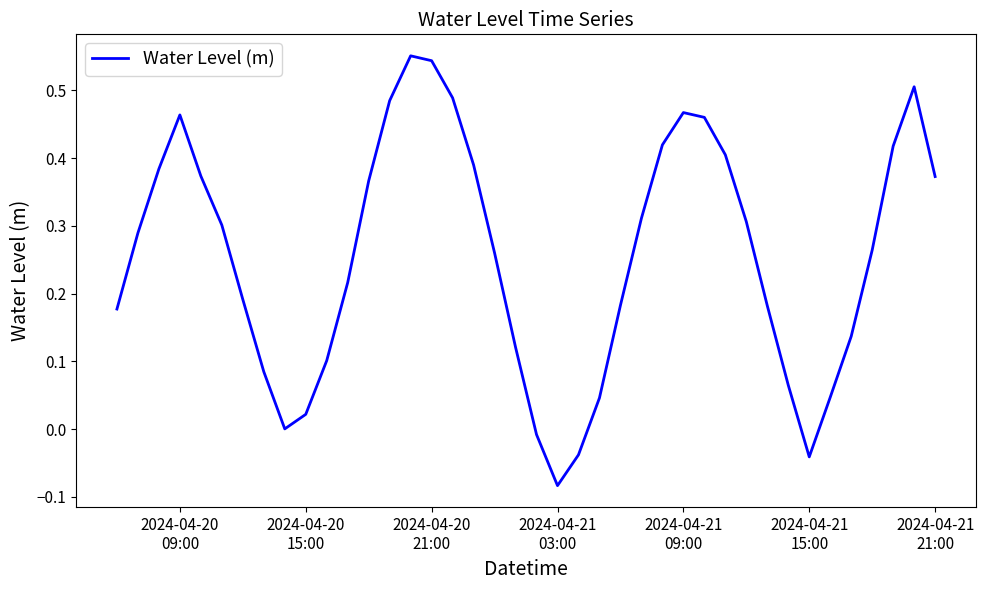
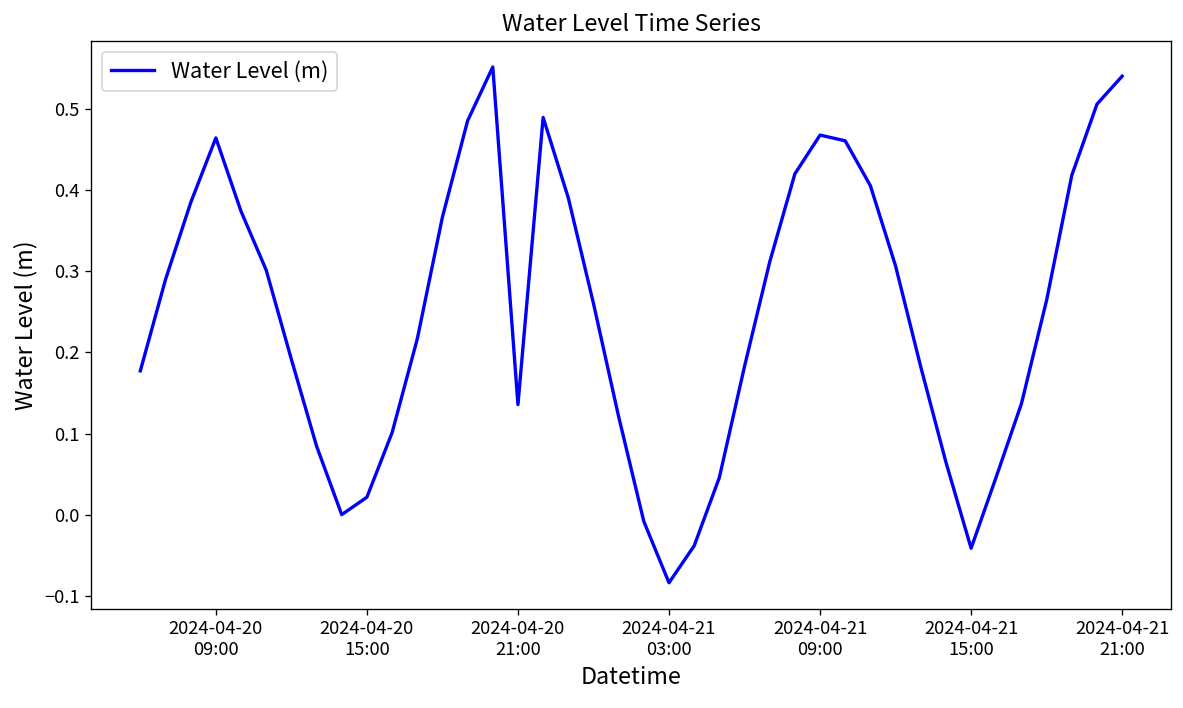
  {
    "2024-04-20 09:00": 0.46,
    "2024-04-20 15:00": 0.02,
-   "2024-04-20 21:00": 0.54,
+   "2024-04-20 21:00": 0.14,
    "2024-04-21 03:00": -0.08,
    "2024-04-21 09:00": 0.47,
    "2024-04-21 15:00": -0.04,
-   "2024-04-21 21:00": 0.37
+   "2024-04-21 21:00": 0.54
  }
